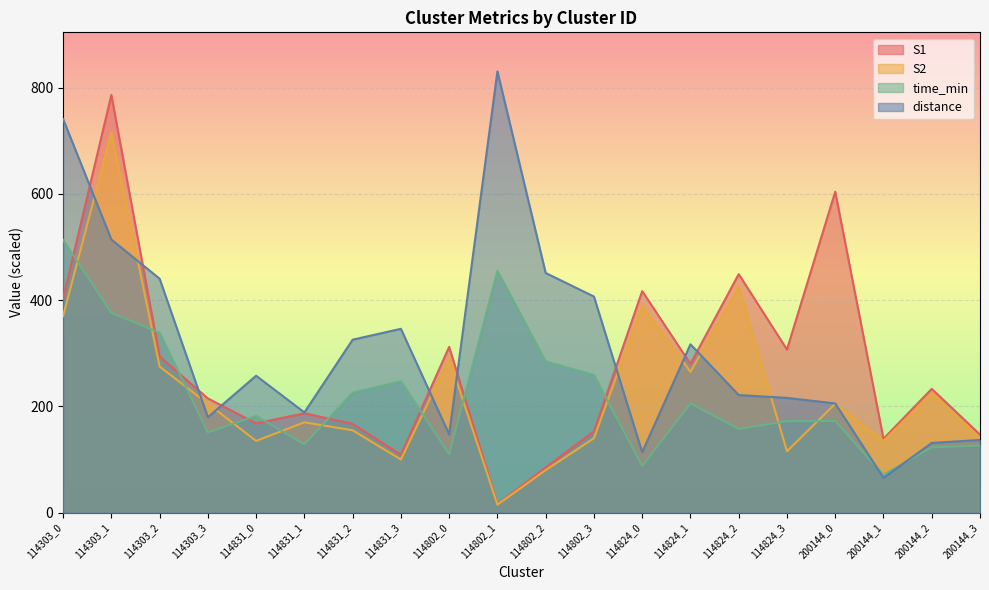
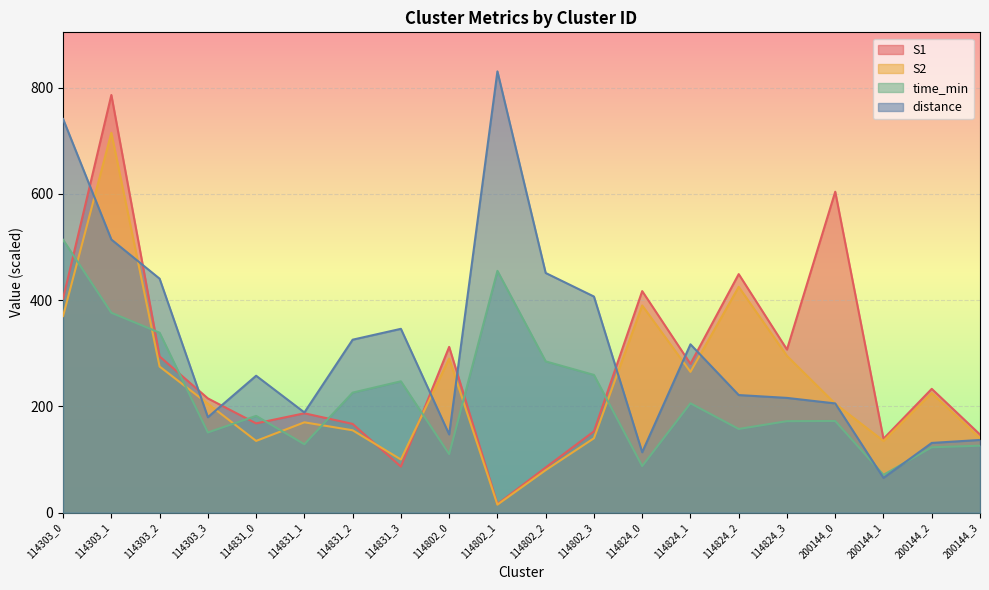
  {
    "S1": {
      "114303_0": 400,
      "114303_1": 790,
      "114303_2": 290,
      "114303_3": 220,
      "114831_0": 170,
      "114831_2": 170,
-     "114831_3": 110,
+     "114831_3": 90,
      "114802_0": 310,
      "114802_2": 90,
      "114802_3": 150,
      "114824_0": 420,
      "114824_1": 280,
      "114824_2": 450,
      "114824_3": 310,
      "200144_0": 600,
      "200144_2": 230,
      "200144_3": 150
    },
    "S2": {
      "114303_0": 370,
      "114303_1": 720,
      "114303_2": 280,
      "114303_3": 210,
      "114831_0": 140,
      "114831_1": 170,
      "114831_2": 160,
      "114831_3": 100,
      "114802_0": 290,
      "114802_2": 80,
      "114802_3": 140,
      "114824_0": 390,
      "114824_1": 270,
      "114824_2": 430,
-     "114824_3": 120,
+     "114824_3": 300,
      "200144_2": 230
    }
  }
